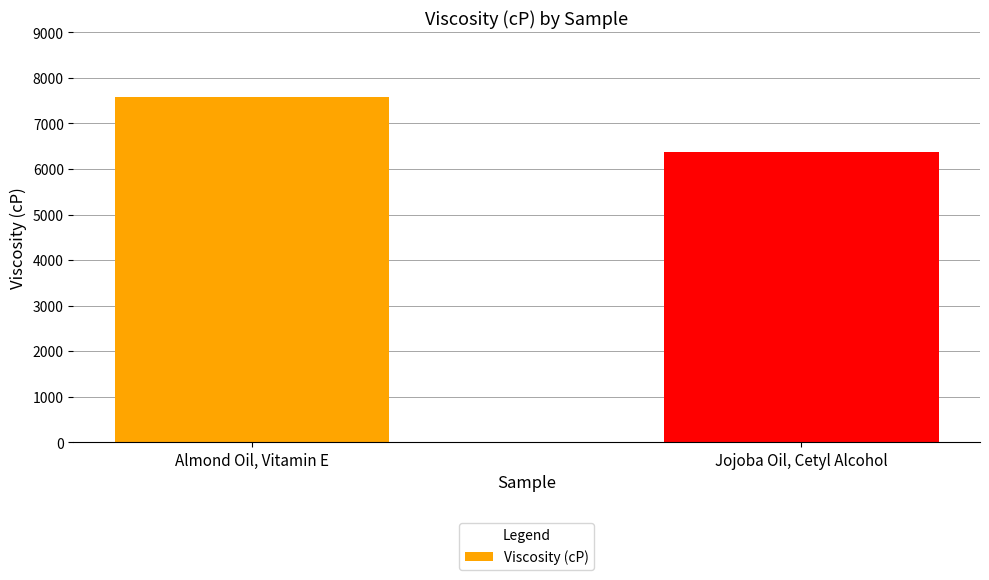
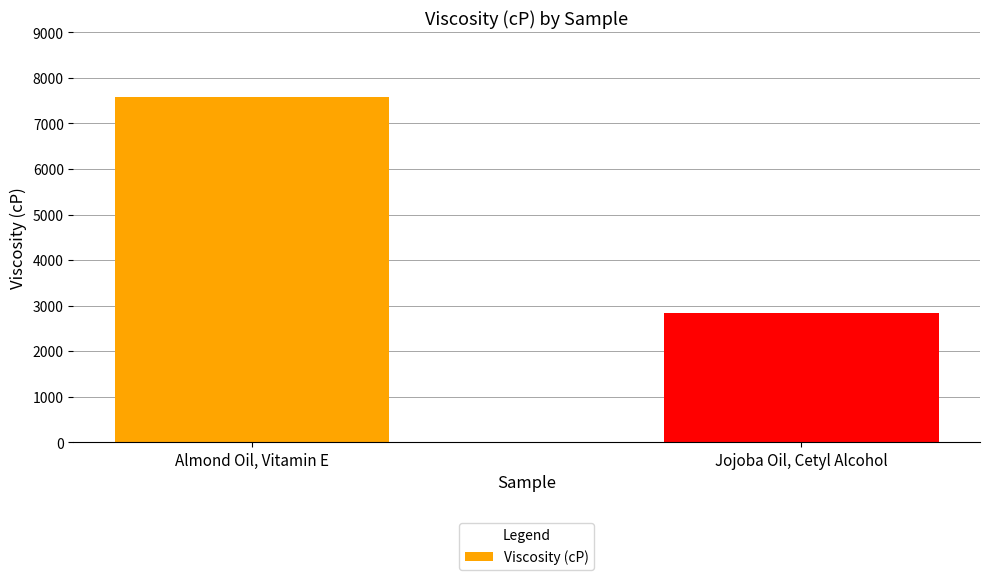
  {
    "Almond Oil, Vitamin E": 7600,
-   "Jojoba Oil, Cetyl Alcohol": 6400
+   "Jojoba Oil, Cetyl Alcohol": 2800
  }
